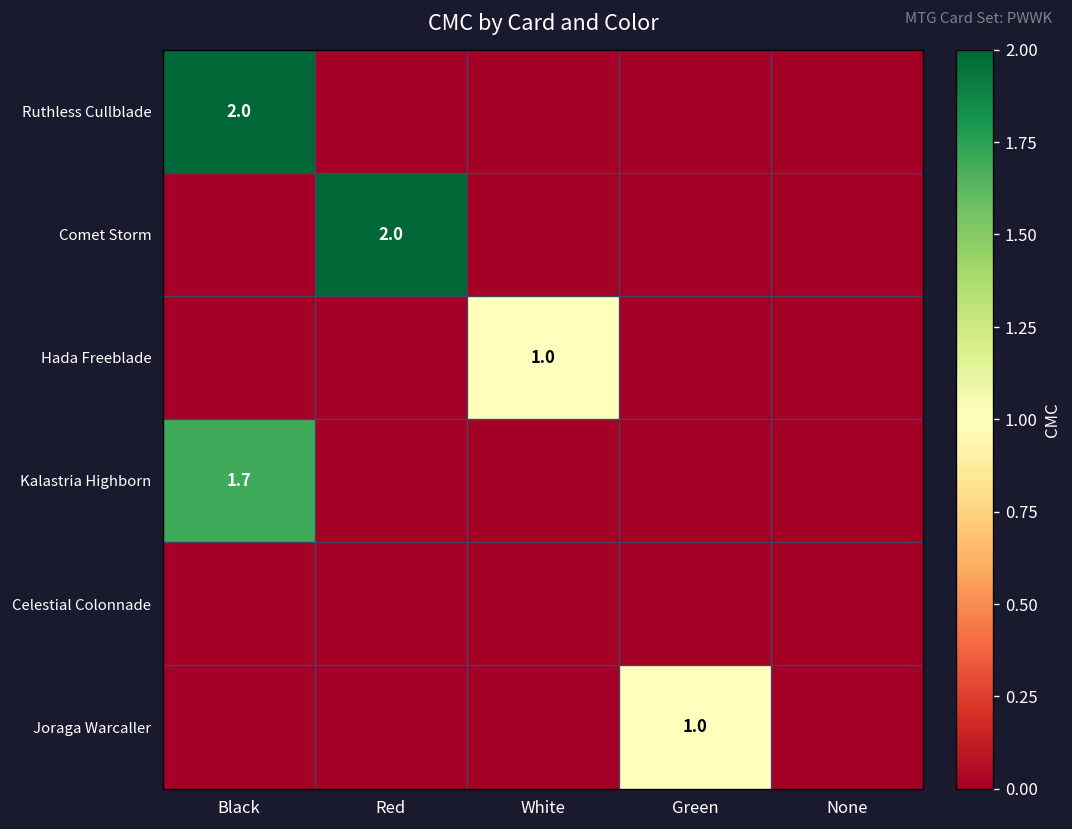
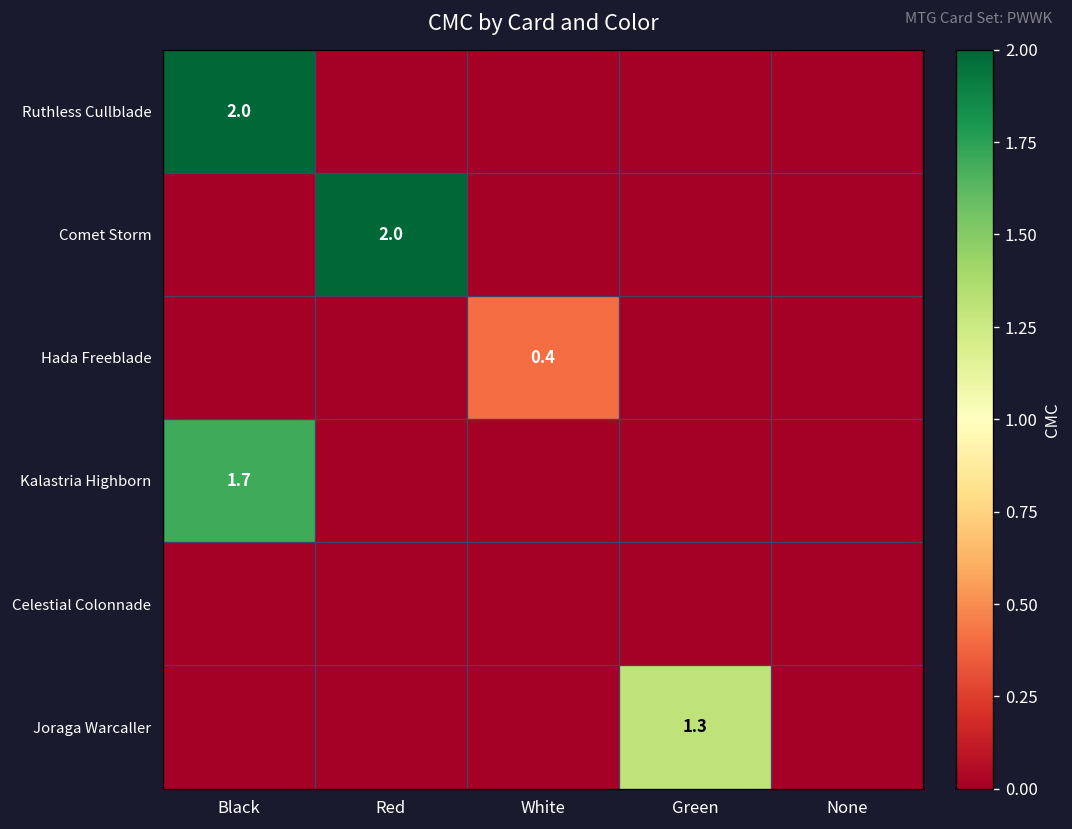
  {
    "Ruthless Cullblade": {
      "Black": 2.0
    },
    "Comet Storm": {
      "Red": 2.0
    },
    "Hada Freeblade": {
-     "White": 1.0
+     "White": 0.4
    },
    "Kalastria Highborn": {
      "Black": 1.7
    },
    "Joraga Warcaller": {
-     "Green": 1.0
+     "Green": 1.3
    }
  }
